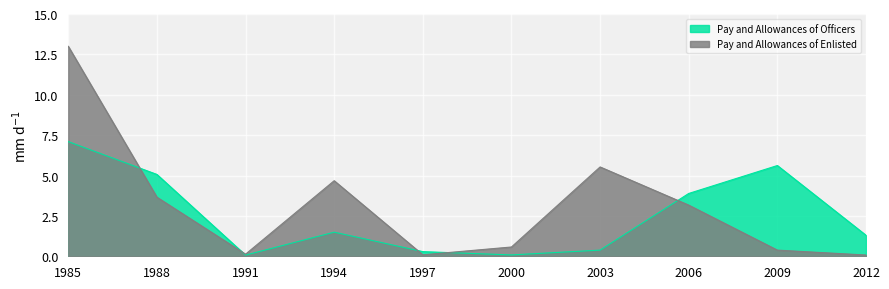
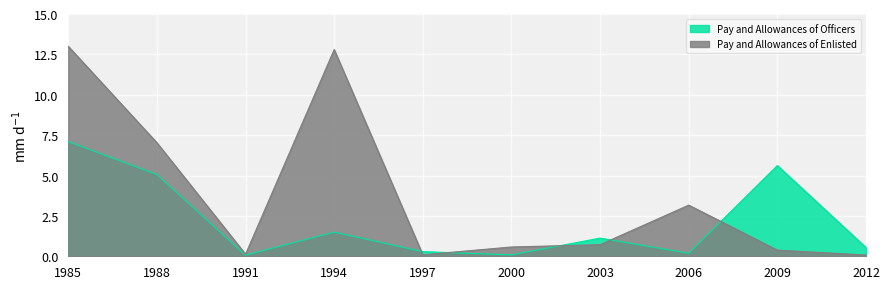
  {
    "Pay and Allowances of Officers": {
      "1985": 7.1,
      "1988": 5.1,
      "1994": 1.5,
      "1997": 0.3,
      "2000": 0.1,
-     "2003": 0.4,
-     "2006": 3.9,
+     "2003": 1.1,
+     "2006": 0.2,
      "2009": 5.6,
-     "2012": 1.3
+     "2012": 0.5
    },
    "Pay and Allowances of Enlisted": {
      "1985": 13.0,
-     "1988": 3.7,
-     "1994": 4.7,
+     "1988": 7.0,
+     "1994": 12.8,
      "1997": 0.1,
      "2000": 0.6,
-     "2003": 5.5,
+     "2003": 0.7,
      "2006": 3.2,
      "2009": 0.4,
      "2012": 0.1
    }
  }
